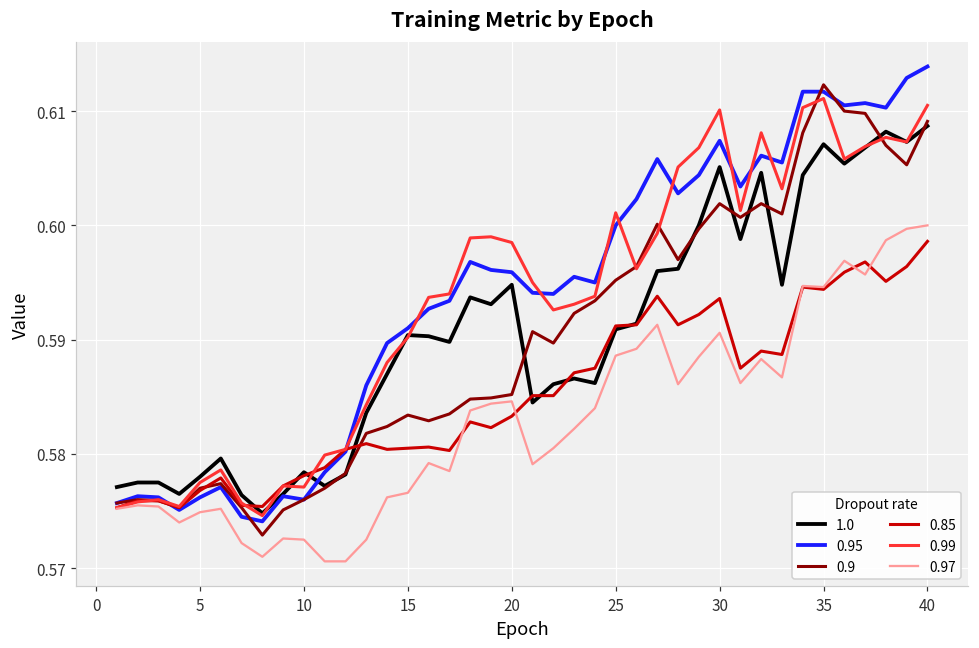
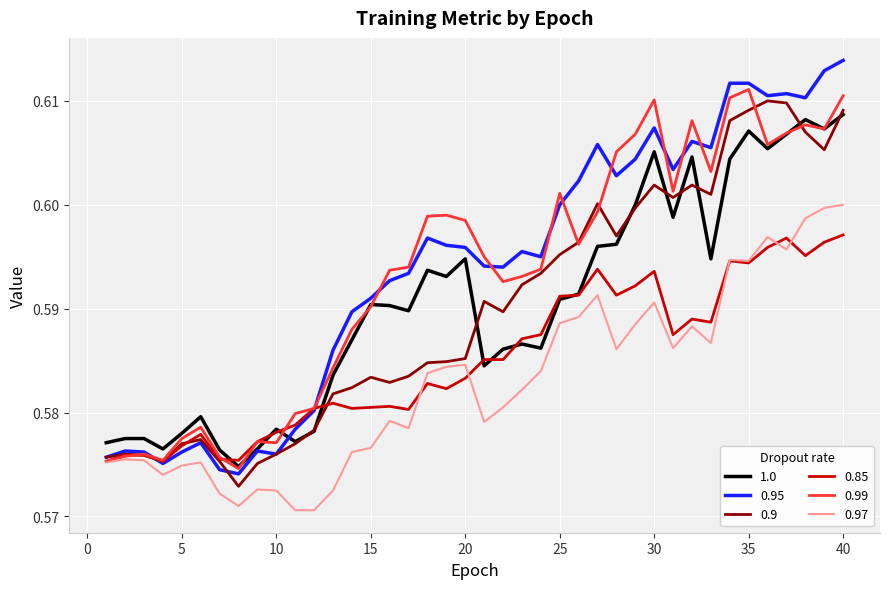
  {
    "1.0": {
      "5": 0.5780,
      "10": 0.5784,
      "20": 0.5948,
      "25": 0.5909,
      "30": 0.6051,
      "35": 0.6071,
      "40": 0.6087
    },
    "0.95": {
      "5": 0.5762,
      "15": 0.5910,
      "20": 0.5959,
      "25": 0.6000,
      "30": 0.6074,
      "35": 0.6117,
      "40": 0.6139
    },
    "0.9": {
      "15": 0.5834,
      "20": 0.5852,
      "25": 0.5952,
      "30": 0.6019,
-     "35": 0.6123,
+     "35": 0.6091,
      "40": 0.6091
    },
    "0.85": {
      "10": 0.5781,
      "15": 0.5805,
      "20": 0.5833,
      "25": 0.5912,
      "30": 0.5936,
-     "40": 0.5986
+     "40": 0.5971
    },
    "0.99": {
      "5": 0.5775,
      "10": 0.5771,
      "20": 0.5985,
      "25": 0.6011,
      "30": 0.6101,
      "35": 0.6111,
      "40": 0.6105
    },
    "0.97": {
      "5": 0.5749,
      "10": 0.5725,
      "15": 0.5766,
      "20": 0.5846,
      "25": 0.5886,
      "30": 0.5906,
      "40": 0.6000
    }
  }
